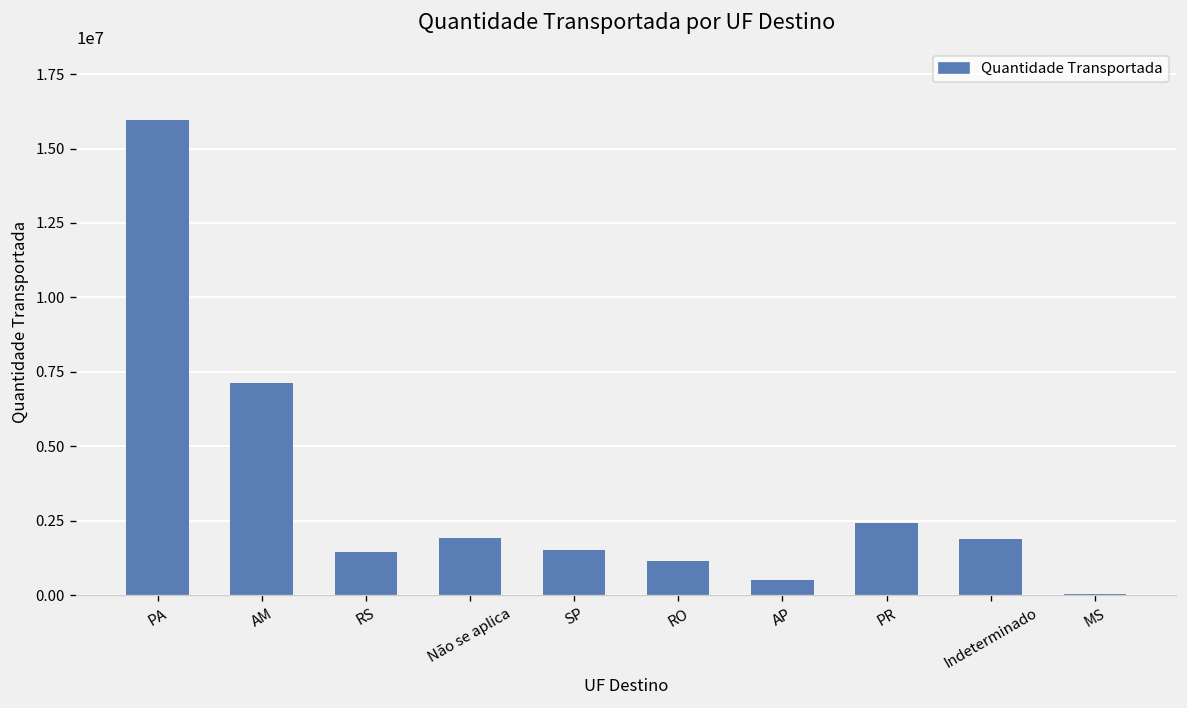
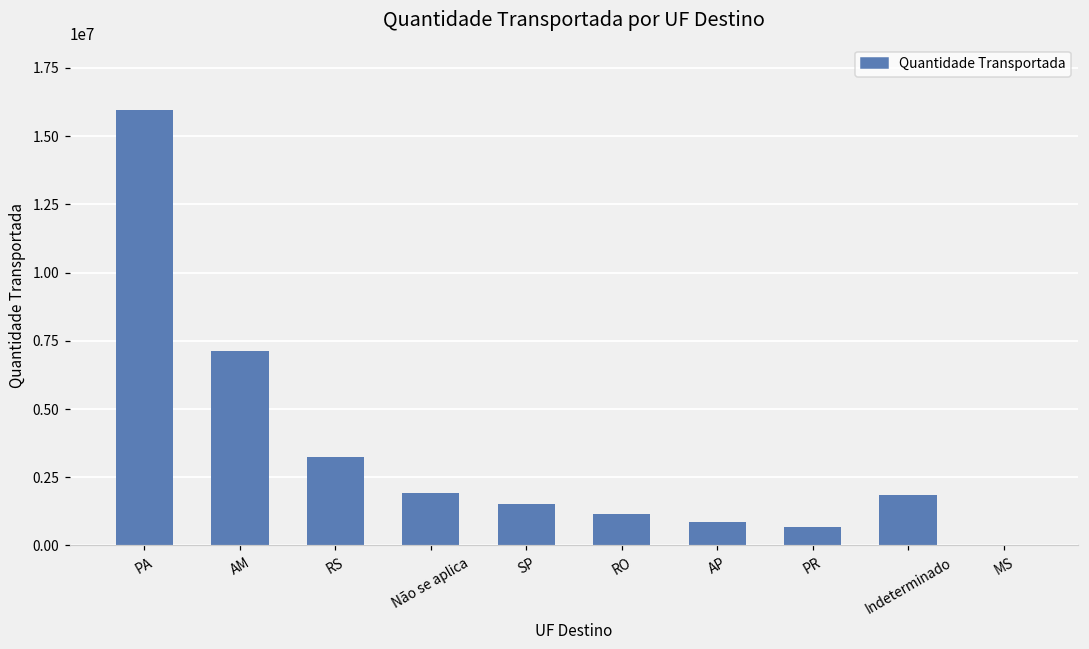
  {
    "PA": 16000000,
    "AM": 7100000,
-   "RS": 1400000,
+   "RS": 3200000,
    "Não se aplica": 1900000,
    "SP": 1500000,
    "RO": 1100000,
-   "AP": 500000,
-   "PR": 2400000,
+   "AP": 900000,
+   "PR": 700000,
    "Indeterminado": 1900000
  }
